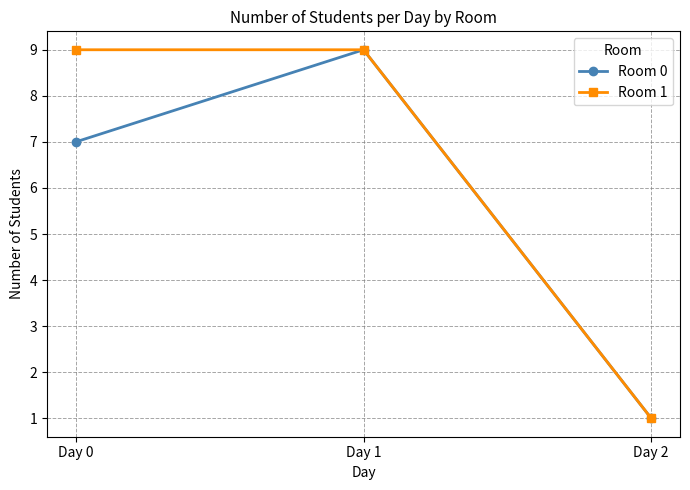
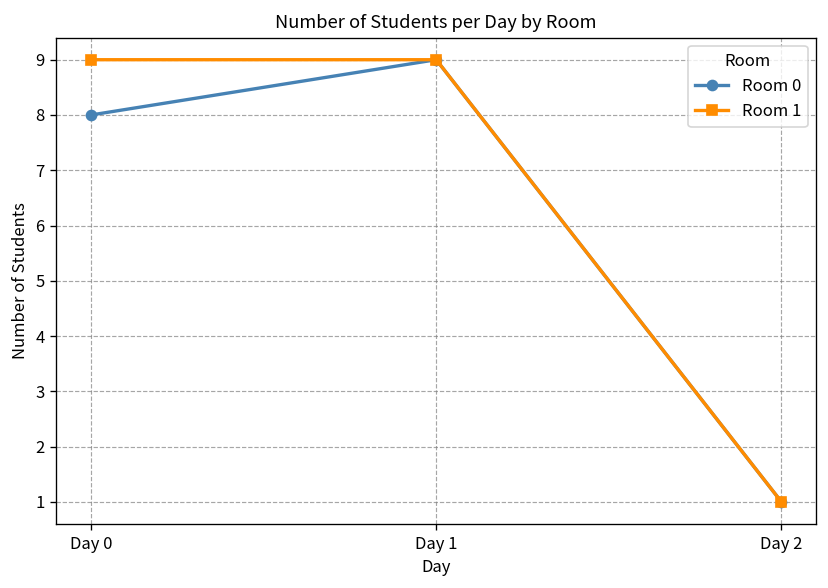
  {
    "Room 0": {
-     "Day 0": 7
+     "Day 0": 8
    },
    "Room 1": {
      "Day 0": 9
    }
  }
